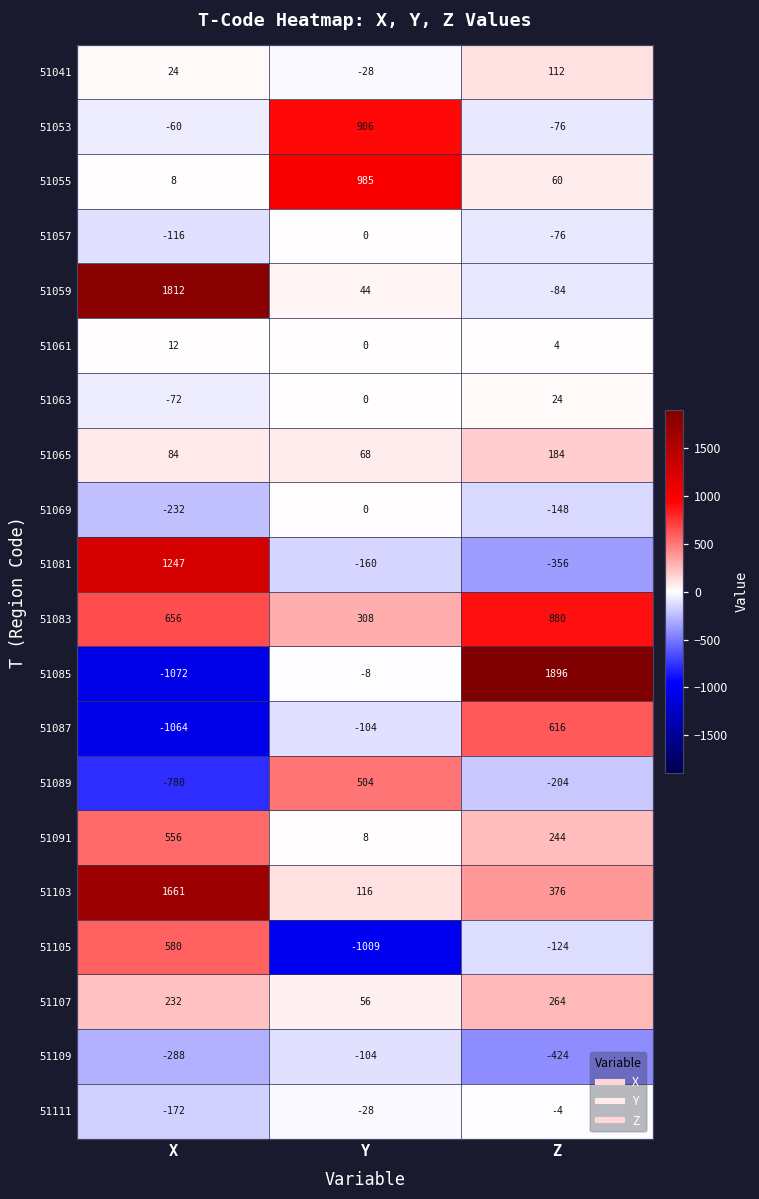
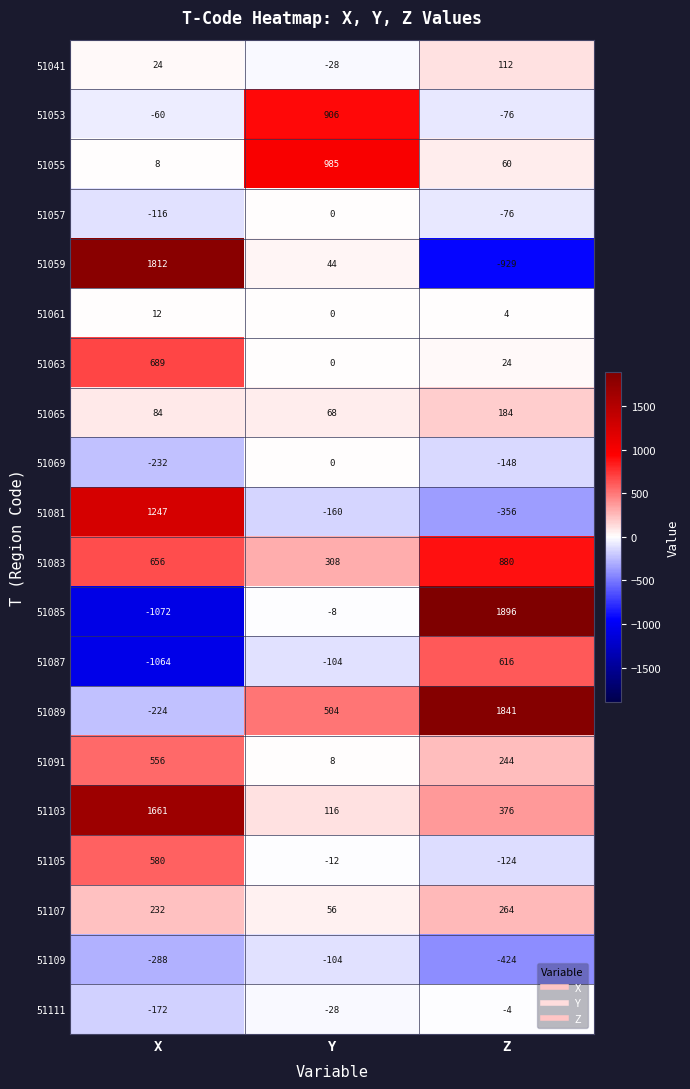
  {
    "51041": {
      "X": 24,
      "Y": -28,
      "Z": 112
    },
    "51053": {
      "X": -60,
      "Y": 906,
      "Z": -76
    },
    "51055": {
      "X": 8,
      "Y": 985,
      "Z": 60
    },
    "51057": {
      "X": -116,
      "Y": 0,
      "Z": -76
    },
    "51059": {
      "X": 1812,
      "Y": 44,
-     "Z": -84
+     "Z": -929
    },
    "51061": {
      "X": 12,
      "Y": 0,
      "Z": 4
    },
    "51063": {
-     "X": -72,
+     "X": 689,
      "Y": 0,
      "Z": 24
    },
    "51065": {
      "X": 84,
      "Y": 68,
      "Z": 184
    },
    "51069": {
      "X": -232,
      "Y": 0,
      "Z": -148
    },
    "51081": {
      "X": 1247,
      "Y": -160,
      "Z": -356
    },
    "51083": {
      "X": 656,
      "Y": 308,
      "Z": 880
    },
    "51085": {
      "X": -1072,
      "Y": -8,
      "Z": 1896
    },
    "51087": {
      "X": -1064,
      "Y": -104,
      "Z": 616
    },
    "51089": {
-     "X": -780,
+     "X": -224,
      "Y": 504,
-     "Z": -204
+     "Z": 1841
    },
    "51091": {
      "X": 556,
      "Y": 8,
      "Z": 244
    },
    "51103": {
      "X": 1661,
      "Y": 116,
      "Z": 376
    },
    "51105": {
      "X": 580,
-     "Y": -1009,
+     "Y": -12,
      "Z": -124
    },
    "51107": {
      "X": 232,
      "Y": 56,
      "Z": 264
    },
    "51109": {
      "X": -288,
      "Y": -104,
      "Z": -424
    },
    "51111": {
      "X": -172,
      "Y": -28,
      "Z": -4
    }
  }
